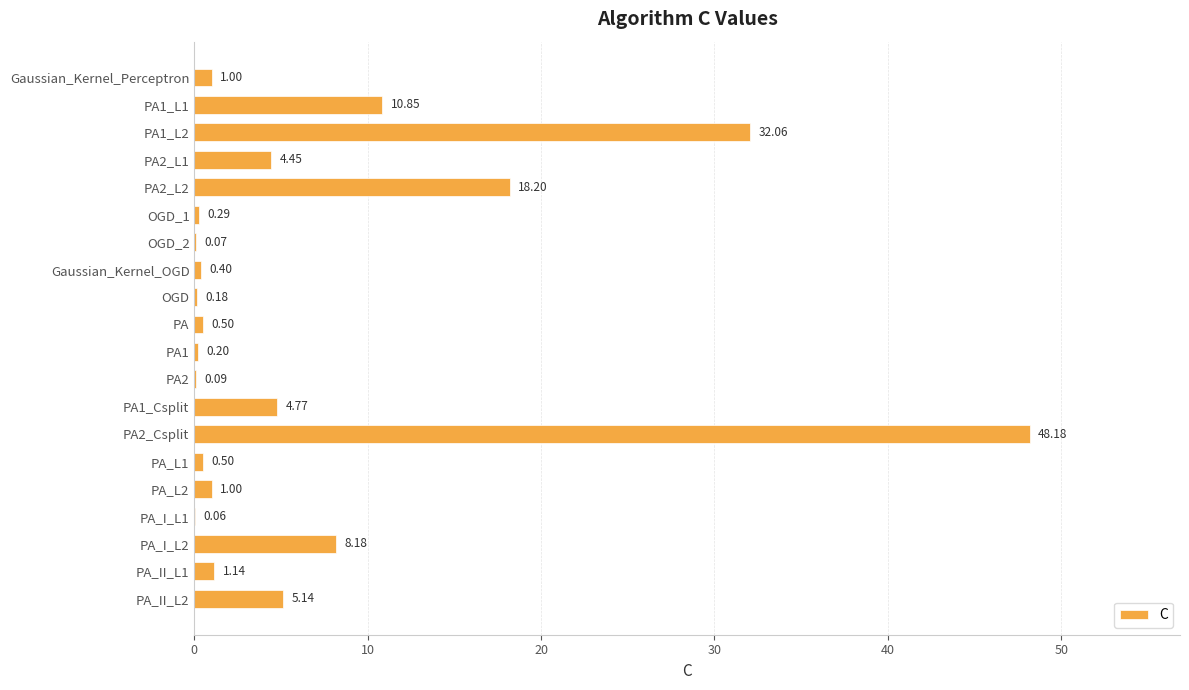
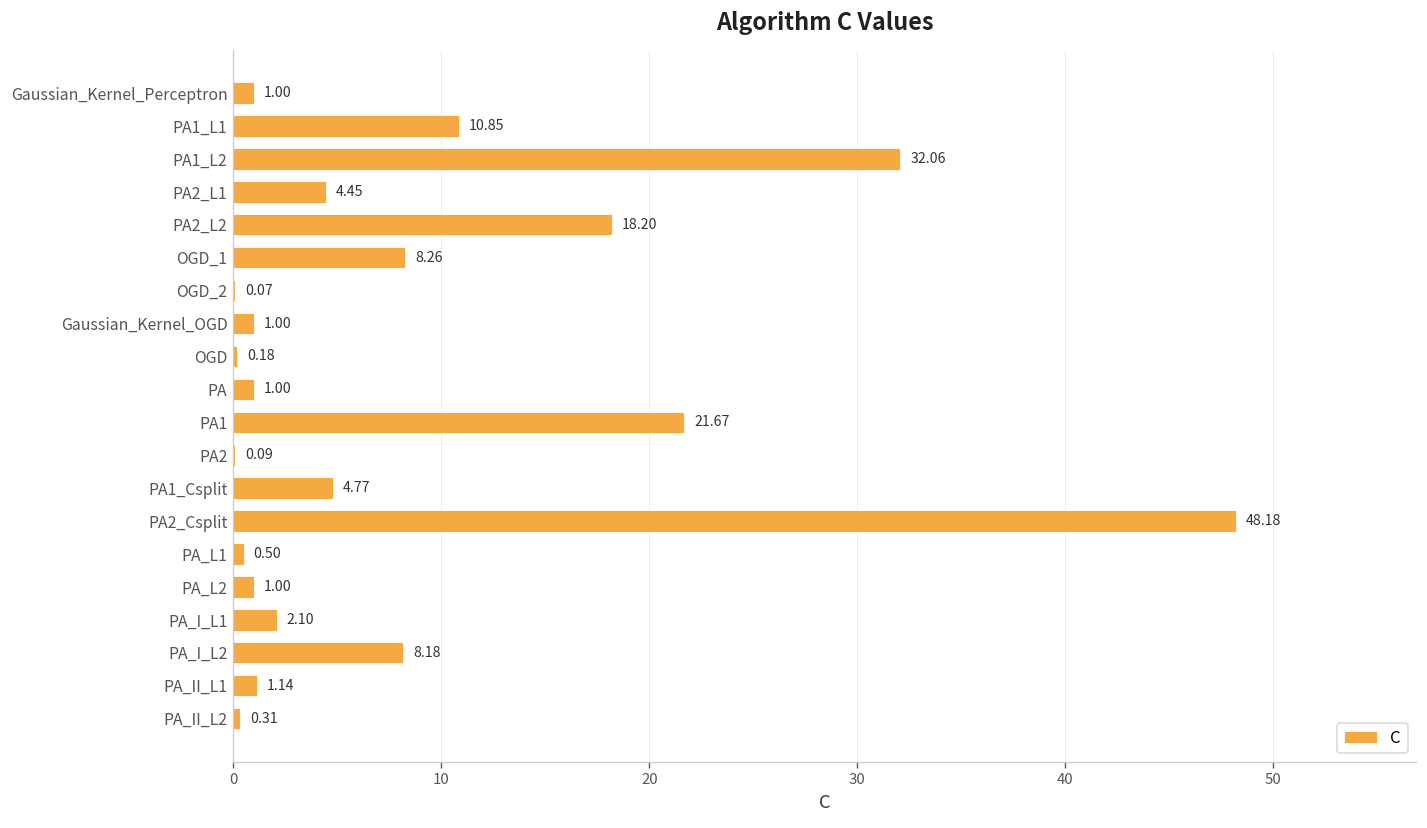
  {
    "Gaussian_Kernel_Perceptron": 1.00,
    "PA1_L1": 10.85,
    "PA1_L2": 32.06,
    "PA2_L1": 4.45,
    "PA2_L2": 18.20,
-   "OGD_1": 0.29,
+   "OGD_1": 8.26,
    "OGD_2": 0.07,
-   "Gaussian_Kernel_OGD": 0.40,
+   "Gaussian_Kernel_OGD": 1.00,
    "OGD": 0.18,
-   "PA": 0.50,
-   "PA1": 0.20,
+   "PA": 1.00,
+   "PA1": 21.67,
    "PA2": 0.09,
    "PA1_Csplit": 4.77,
    "PA2_Csplit": 48.18,
    "PA_L1": 0.50,
    "PA_L2": 1.00,
-   "PA_I_L1": 0.06,
+   "PA_I_L1": 2.10,
    "PA_I_L2": 8.18,
    "PA_II_L1": 1.14,
-   "PA_II_L2": 5.14
+   "PA_II_L2": 0.31
  }
